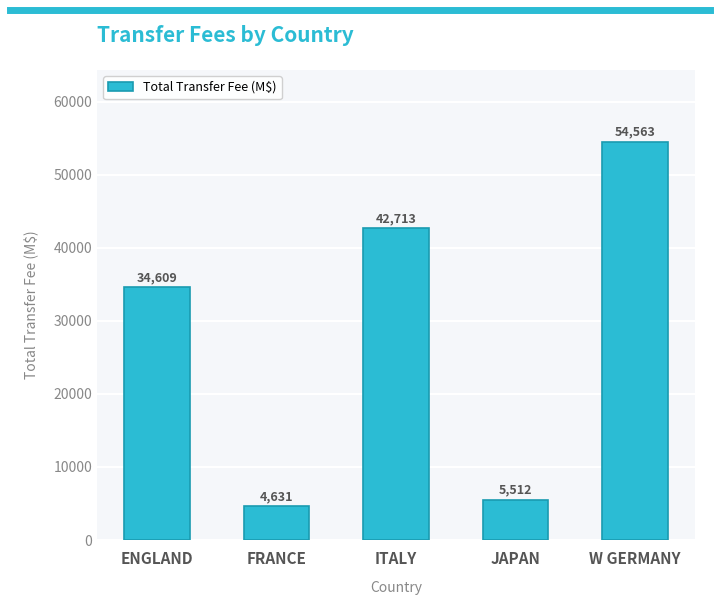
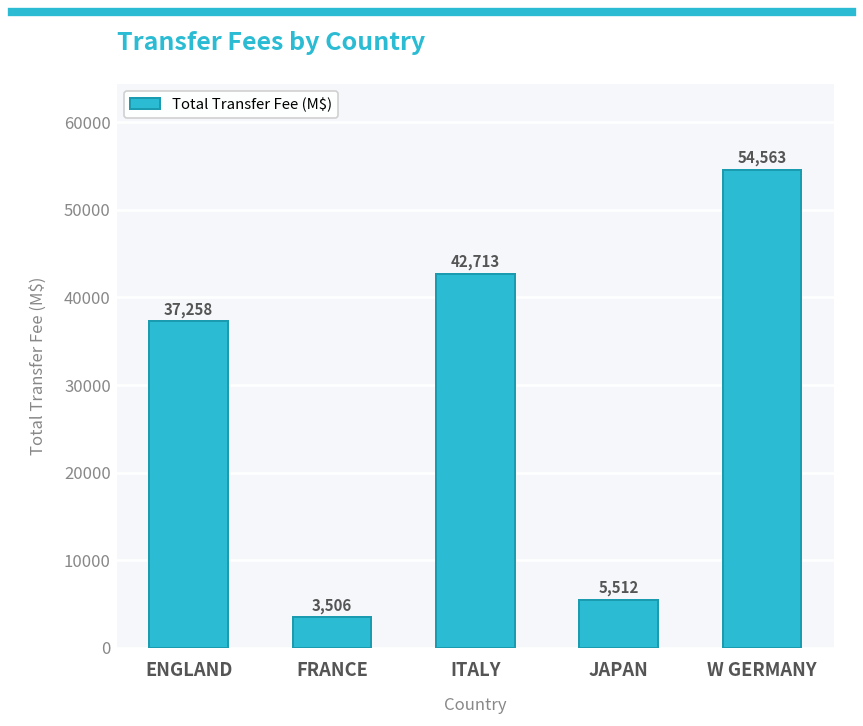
  {
-   "ENGLAND": "34,609",
-   "FRANCE": "4,631",
+   "ENGLAND": "37,258",
+   "FRANCE": "3,506",
    "ITALY": "42,713",
    "JAPAN": "5,512",
    "W GERMANY": "54,563"
  }
